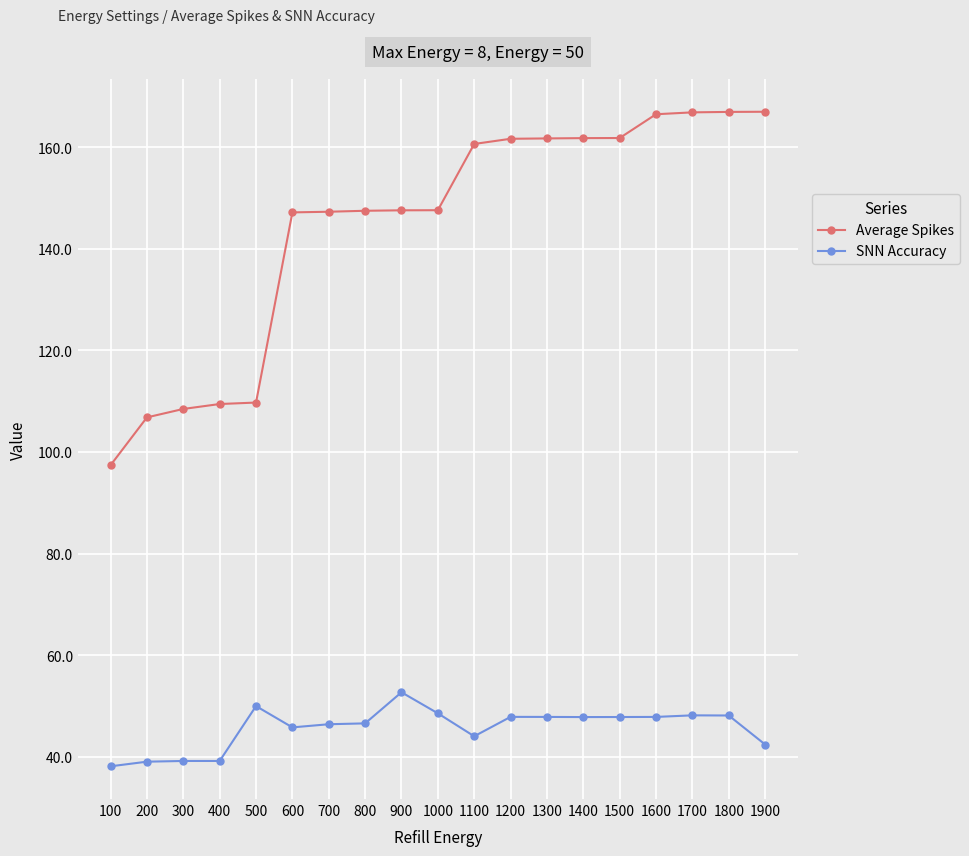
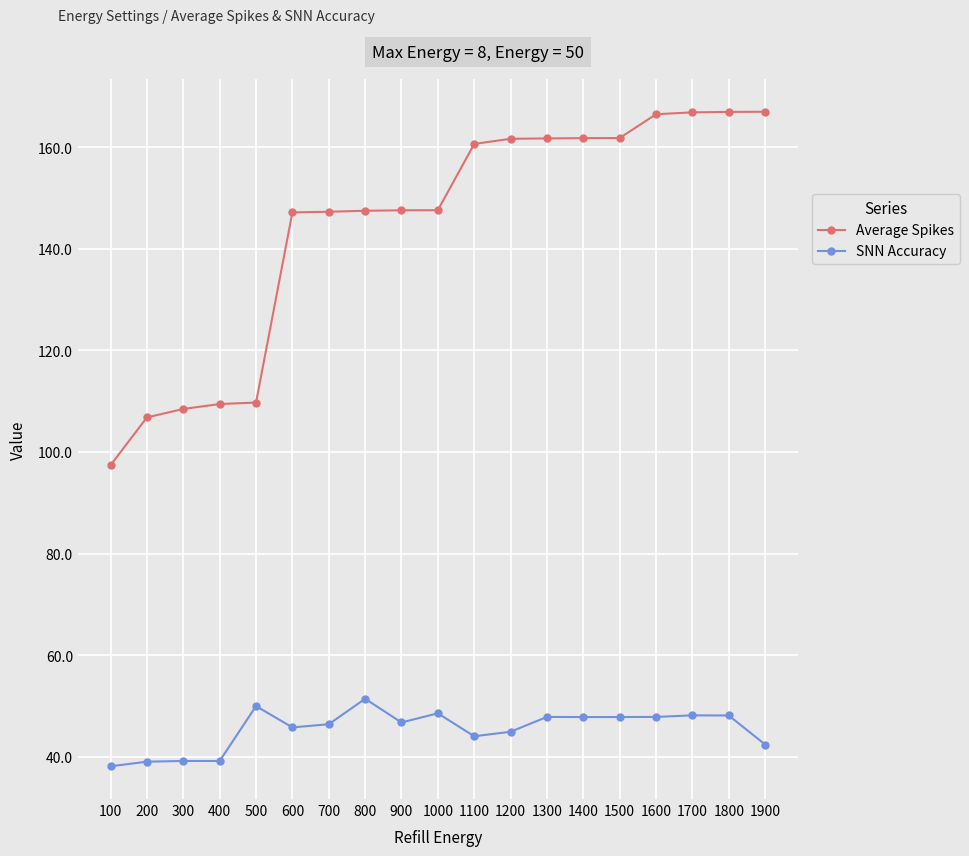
  {
    "Average Spikes": {
      "100": 97,
      "200": 107,
      "300": 108,
      "400": 109,
      "500": 110,
      "600": 147,
      "700": 147,
      "800": 147,
      "900": 148,
      "1000": 148,
      "1100": 161,
      "1200": 162,
      "1300": 162,
      "1400": 162,
      "1500": 162,
      "1600": 166,
      "1700": 167,
      "1800": 167,
      "1900": 167
    },
    "SNN Accuracy": {
      "100": 38,
      "200": 39,
      "300": 39,
      "400": 39,
      "500": 50,
      "600": 46,
      "700": 46,
-     "800": 47,
-     "900": 53,
+     "800": 51,
+     "900": 47,
      "1000": 49,
      "1100": 44,
-     "1200": 48,
+     "1200": 45,
      "1300": 48,
      "1400": 48,
      "1500": 48,
      "1600": 48,
      "1700": 48,
      "1800": 48,
      "1900": 42
    }
  }
